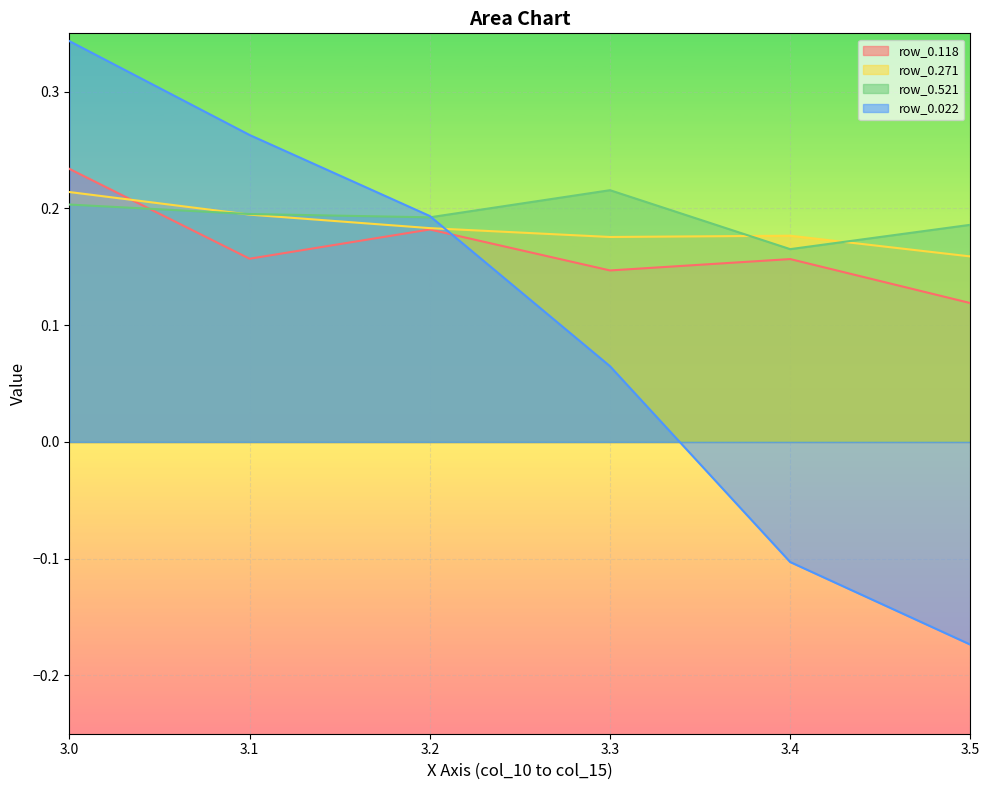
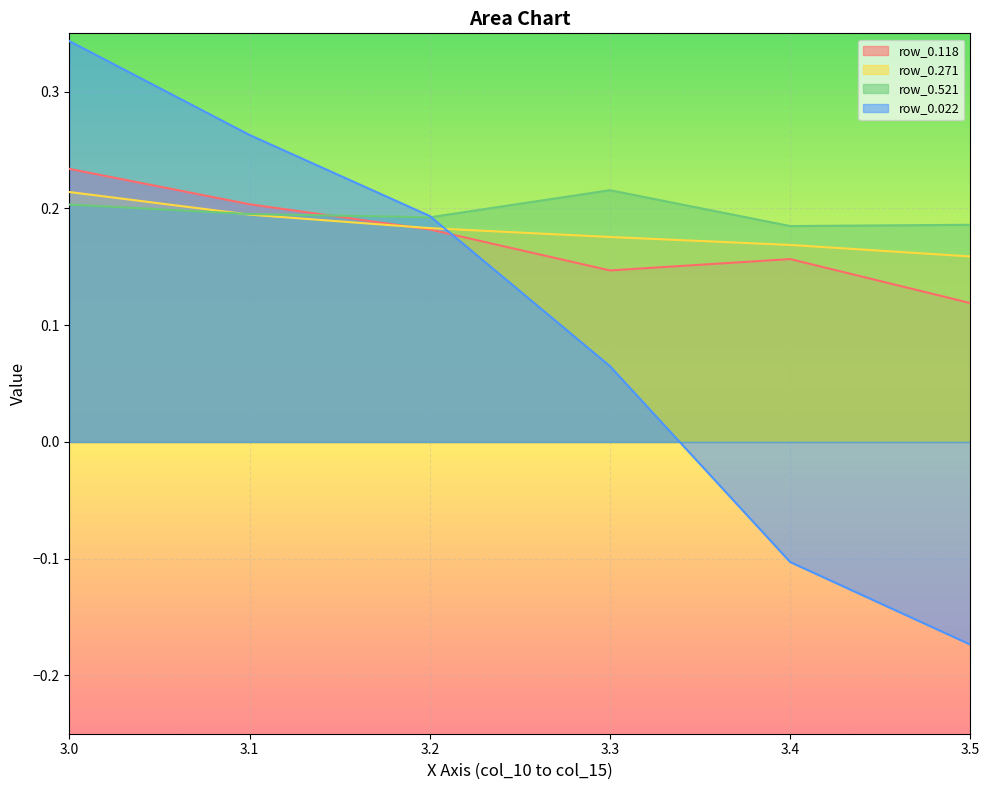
  {
    "row_0.118": {
      "3.0": 0.234,
-     "3.1": 0.157,
+     "3.1": 0.204,
      "3.3": 0.147,
      "3.4": 0.157,
      "3.5": 0.119
    },
    "row_0.271": {
      "3.0": 0.214,
      "3.3": 0.176,
-     "3.4": 0.177,
+     "3.4": 0.169,
      "3.5": 0.159
    },
    "row_0.521": {
      "3.0": 0.203,
      "3.3": 0.216,
-     "3.4": 0.165,
+     "3.4": 0.185,
      "3.5": 0.186
    }
  }
